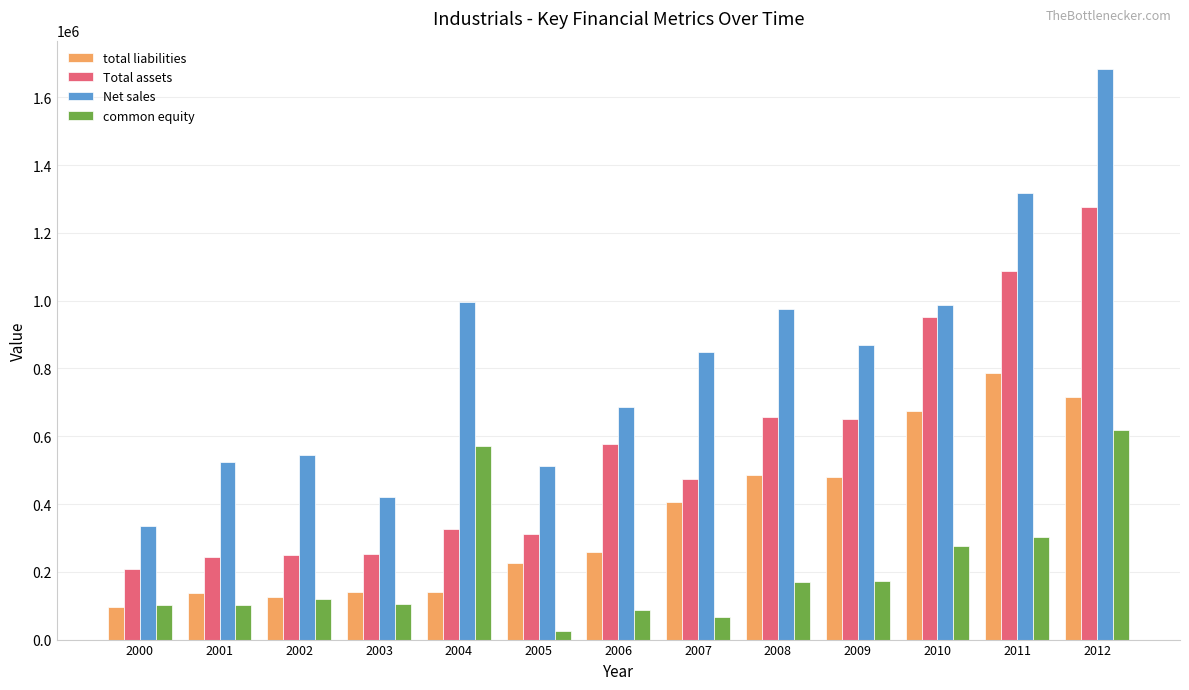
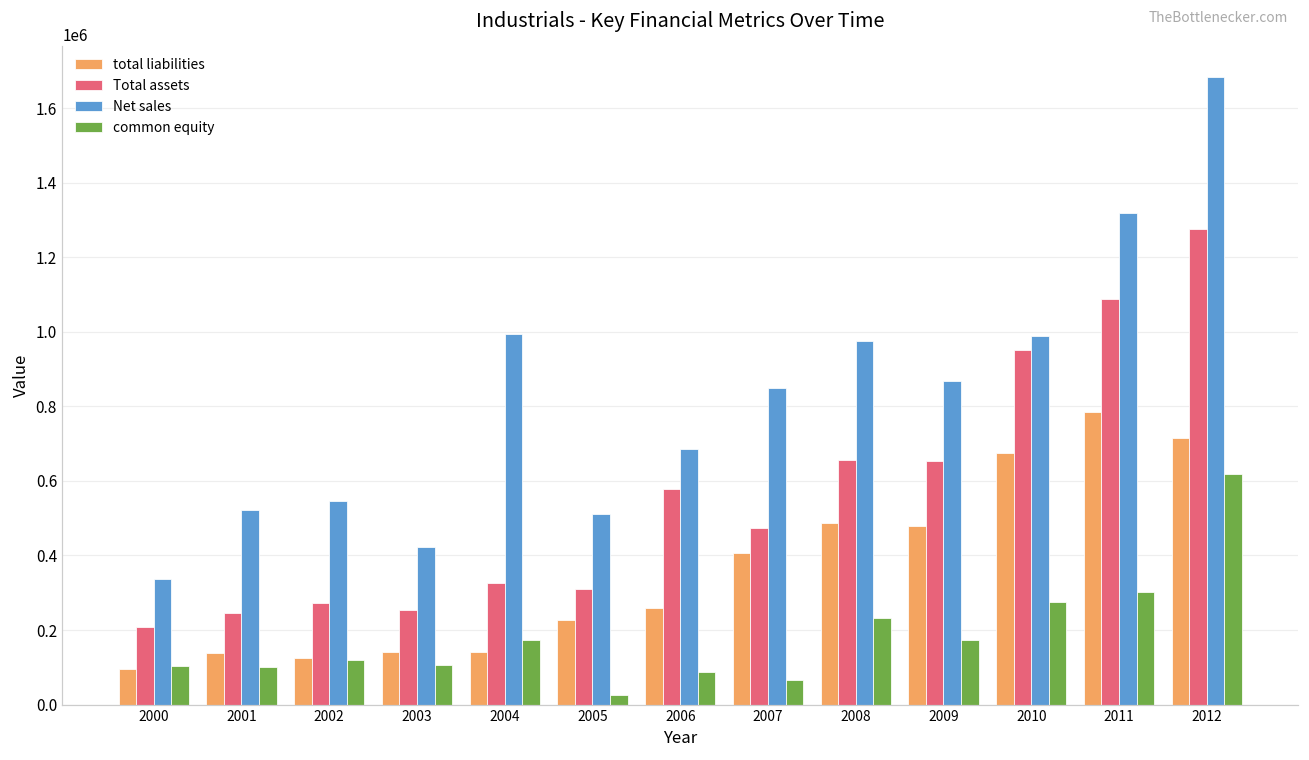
  {
    "total liabilities": {
      "2000": 100000,
      "2001": 140000,
      "2002": 120000,
      "2003": 140000,
      "2004": 140000,
      "2005": 230000,
      "2006": 260000,
      "2007": 410000,
      "2008": 490000,
      "2009": 480000,
      "2010": 680000,
      "2011": 790000,
      "2012": 720000
    },
    "Total assets": {
      "2000": 210000,
      "2001": 240000,
-     "2002": 250000,
+     "2002": 270000,
      "2003": 250000,
      "2004": 330000,
      "2005": 310000,
      "2006": 580000,
      "2007": 470000,
      "2008": 660000,
      "2009": 650000,
      "2010": 950000,
      "2011": 1090000,
      "2012": 1280000
    },
    "Net sales": {
      "2000": 340000,
      "2001": 520000,
      "2002": 540000,
      "2003": 420000,
      "2004": 1000000,
      "2005": 510000,
      "2006": 690000,
      "2007": 850000,
      "2008": 980000,
      "2009": 870000,
      "2010": 990000,
      "2011": 1320000,
      "2012": 1680000
    },
    "common equity": {
      "2000": 100000,
      "2001": 100000,
      "2002": 120000,
      "2003": 110000,
-     "2004": 570000,
+     "2004": 170000,
      "2005": 30000,
      "2006": 90000,
      "2007": 70000,
-     "2008": 170000,
+     "2008": 230000,
      "2009": 170000,
      "2010": 280000,
      "2011": 300000,
      "2012": 620000
    }
  }
